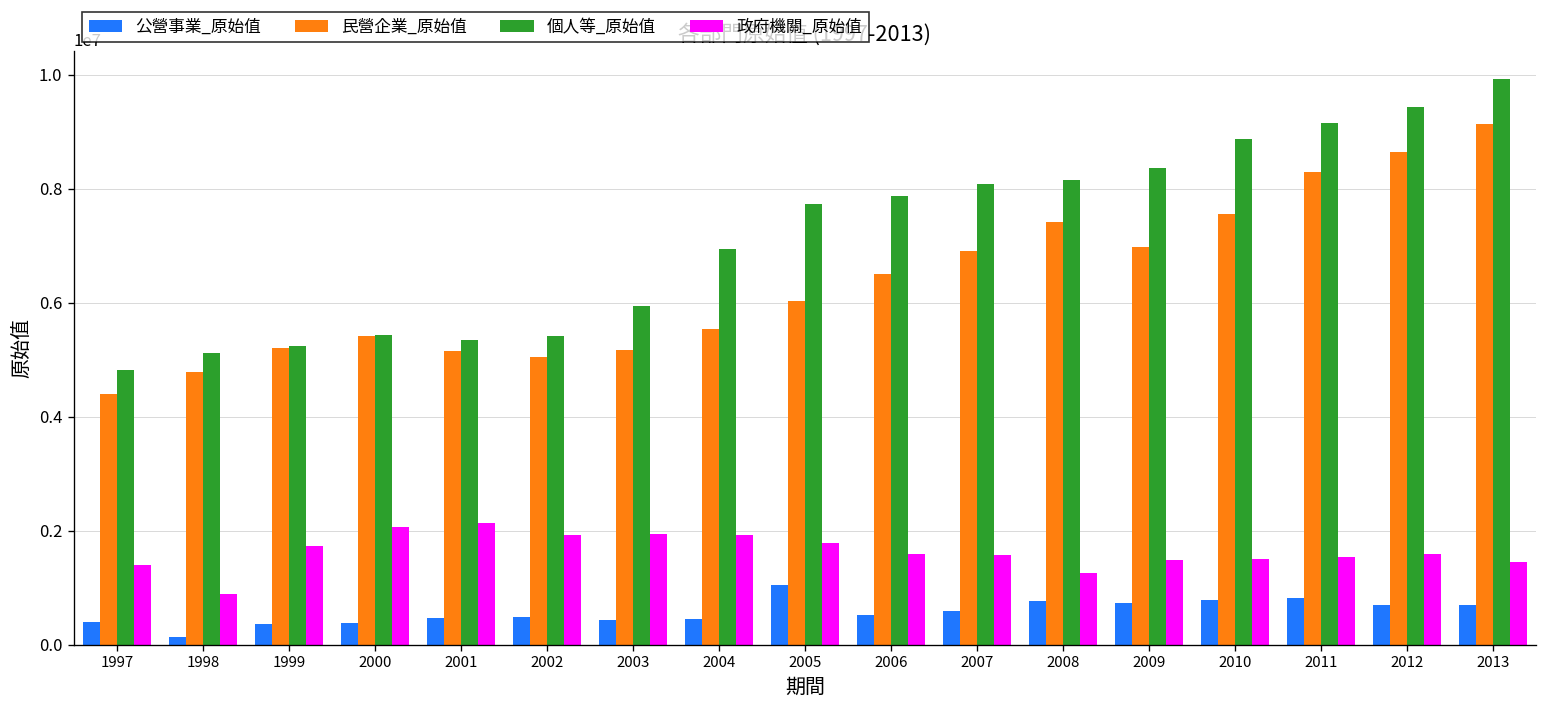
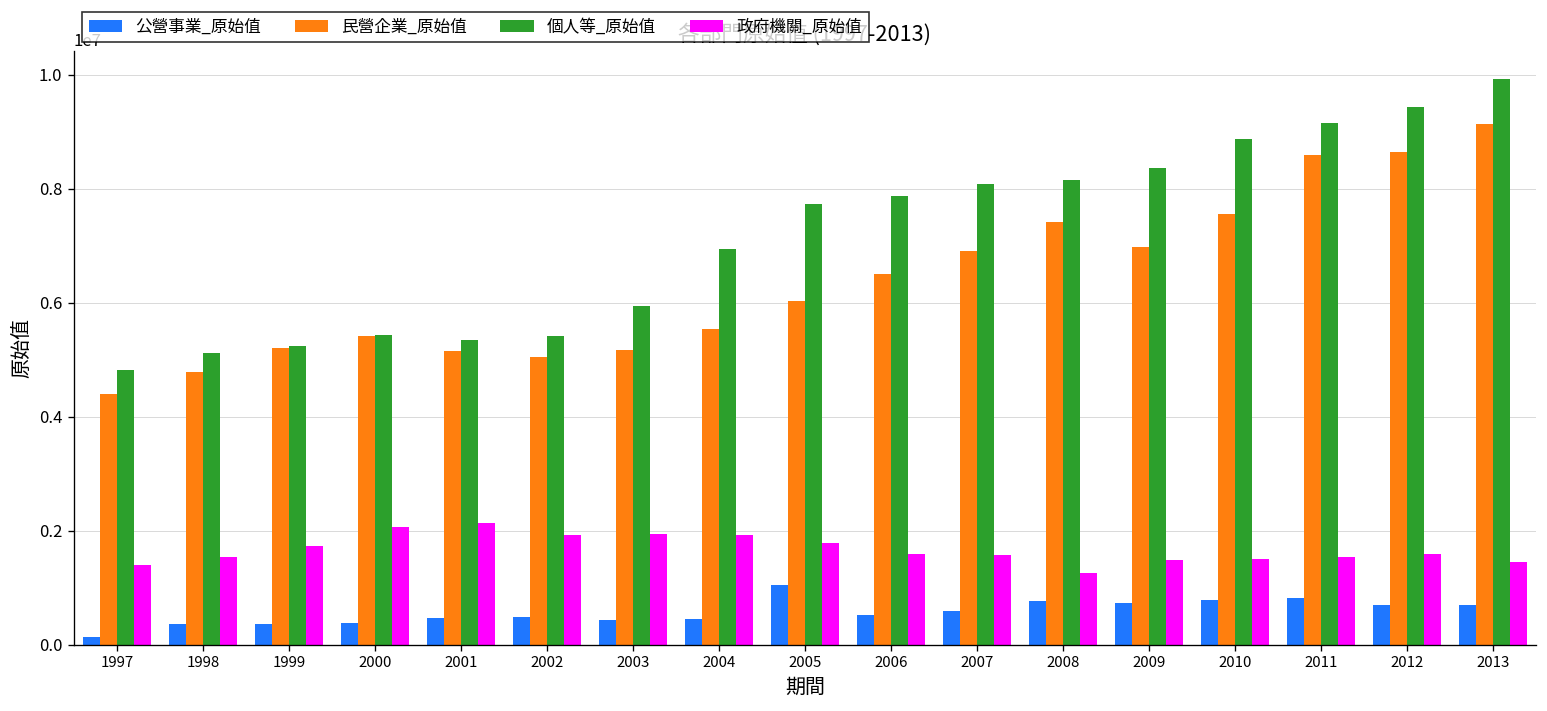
  {
    "公營事業_原始值": {
-     "1997": 400000,
-     "1998": 100000,
+     "1997": 100000,
+     "1998": 400000,
      "1999": 400000,
      "2000": 400000,
      "2001": 500000,
      "2002": 500000,
      "2003": 400000,
      "2004": 500000,
      "2005": 1000000,
      "2006": 500000,
      "2007": 600000,
      "2008": 800000,
      "2009": 700000,
      "2010": 800000,
      "2011": 800000,
      "2012": 700000,
      "2013": 700000
    },
    "民營企業_原始值": {
      "1997": 4400000,
      "1998": 4800000,
      "1999": 5200000,
      "2000": 5400000,
      "2001": 5200000,
      "2002": 5100000,
      "2003": 5200000,
      "2004": 5500000,
      "2005": 6000000,
      "2006": 6500000,
      "2007": 6900000,
      "2008": 7400000,
      "2009": 7000000,
      "2010": 7600000,
-     "2011": 8300000,
+     "2011": 8600000,
      "2012": 8600000,
      "2013": 9100000
    },
    "個人等_原始值": {
      "1997": 4800000,
      "1998": 5100000,
      "1999": 5200000,
      "2000": 5400000,
      "2001": 5300000,
      "2002": 5400000,
      "2003": 5900000,
      "2004": 6900000,
      "2005": 7700000,
      "2006": 7900000,
      "2007": 8100000,
      "2008": 8100000,
      "2009": 8400000,
      "2010": 8900000,
      "2011": 9200000,
      "2012": 9400000,
      "2013": 9900000
    },
    "政府機關_原始值": {
      "1997": 1400000,
-     "1998": 900000,
+     "1998": 1500000,
      "1999": 1700000,
      "2000": 2100000,
      "2001": 2100000,
      "2002": 1900000,
      "2003": 1900000,
      "2004": 1900000,
      "2005": 1800000,
      "2006": 1600000,
      "2007": 1600000,
      "2008": 1300000,
      "2009": 1500000,
      "2010": 1500000,
      "2011": 1500000,
      "2012": 1600000,
      "2013": 1500000
    }
  }
